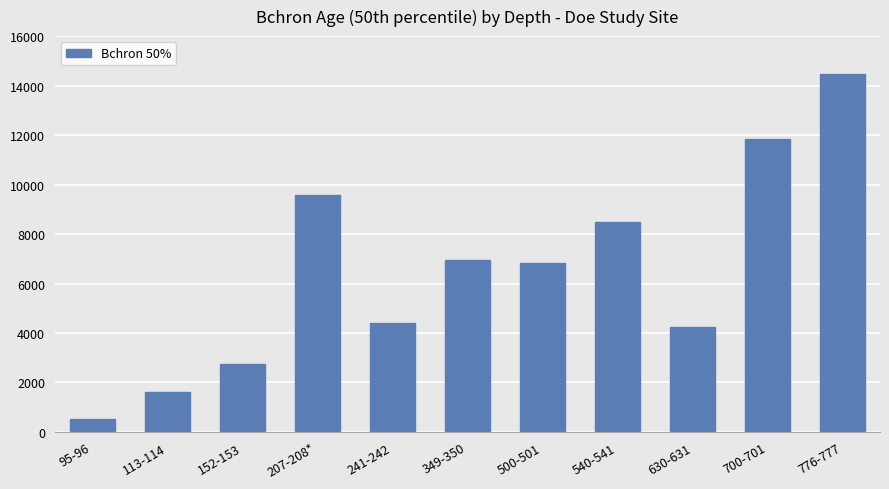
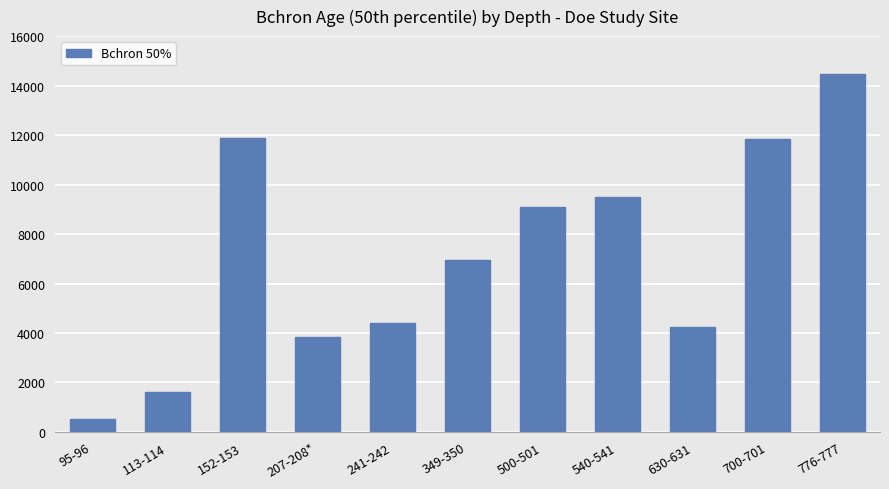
  {
    "95-96": 500,
    "113-114": 1600,
-   "152-153": 2800,
-   "207-208*": 9600,
+   "152-153": 11900,
+   "207-208*": 3900,
    "241-242": 4400,
    "349-350": 7000,
-   "500-501": 6800,
-   "540-541": 8500,
+   "500-501": 9100,
+   "540-541": 9500,
    "630-631": 4300,
    "700-701": 11800,
    "776-777": 14500
  }
